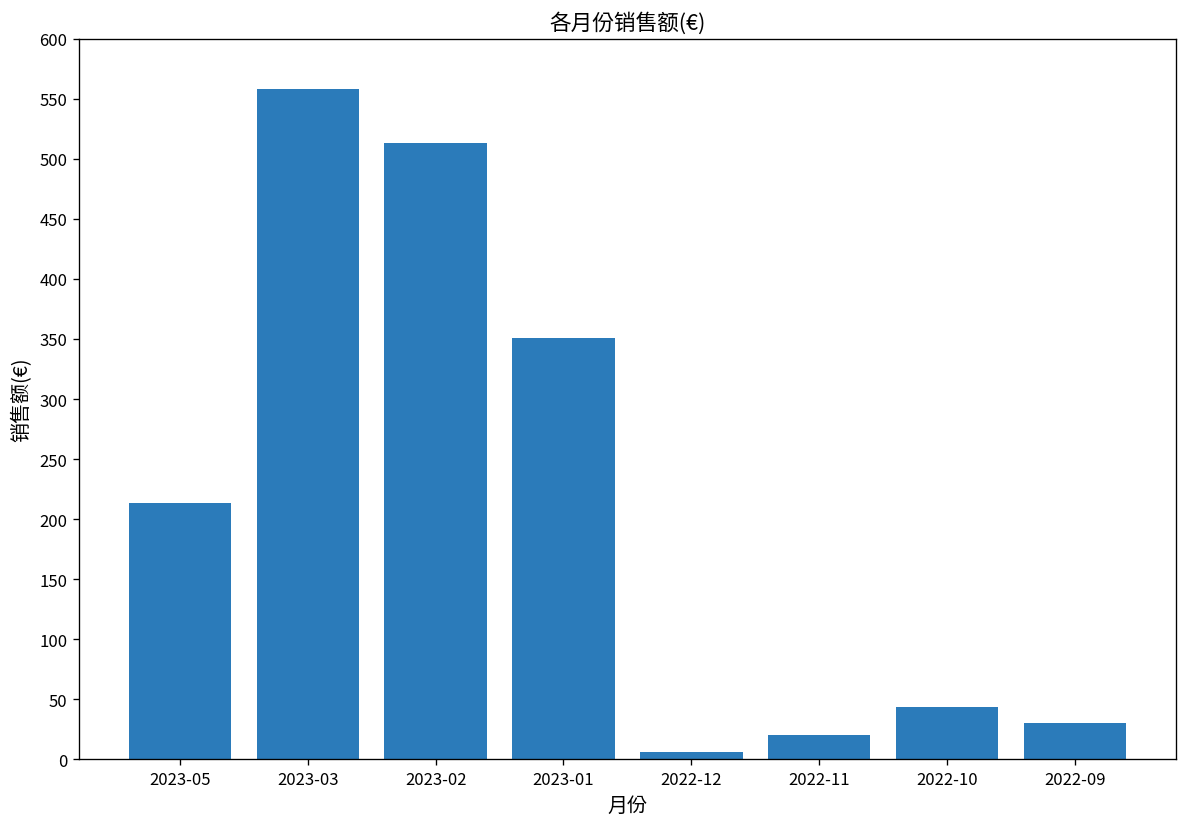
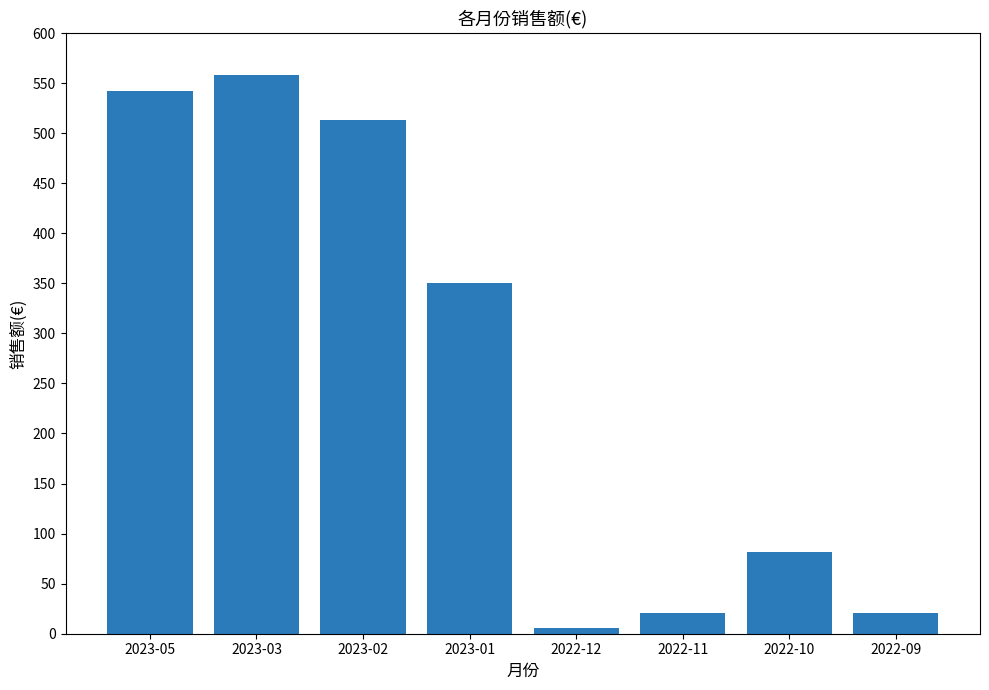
  {
-   "2023-05": 214,
+   "2023-05": 542,
    "2023-03": 558,
    "2023-02": 513,
    "2023-01": 350,
    "2022-12": 6,
    "2022-11": 20,
-   "2022-10": 44,
-   "2022-09": 30
+   "2022-10": 81,
+   "2022-09": 21
  }
